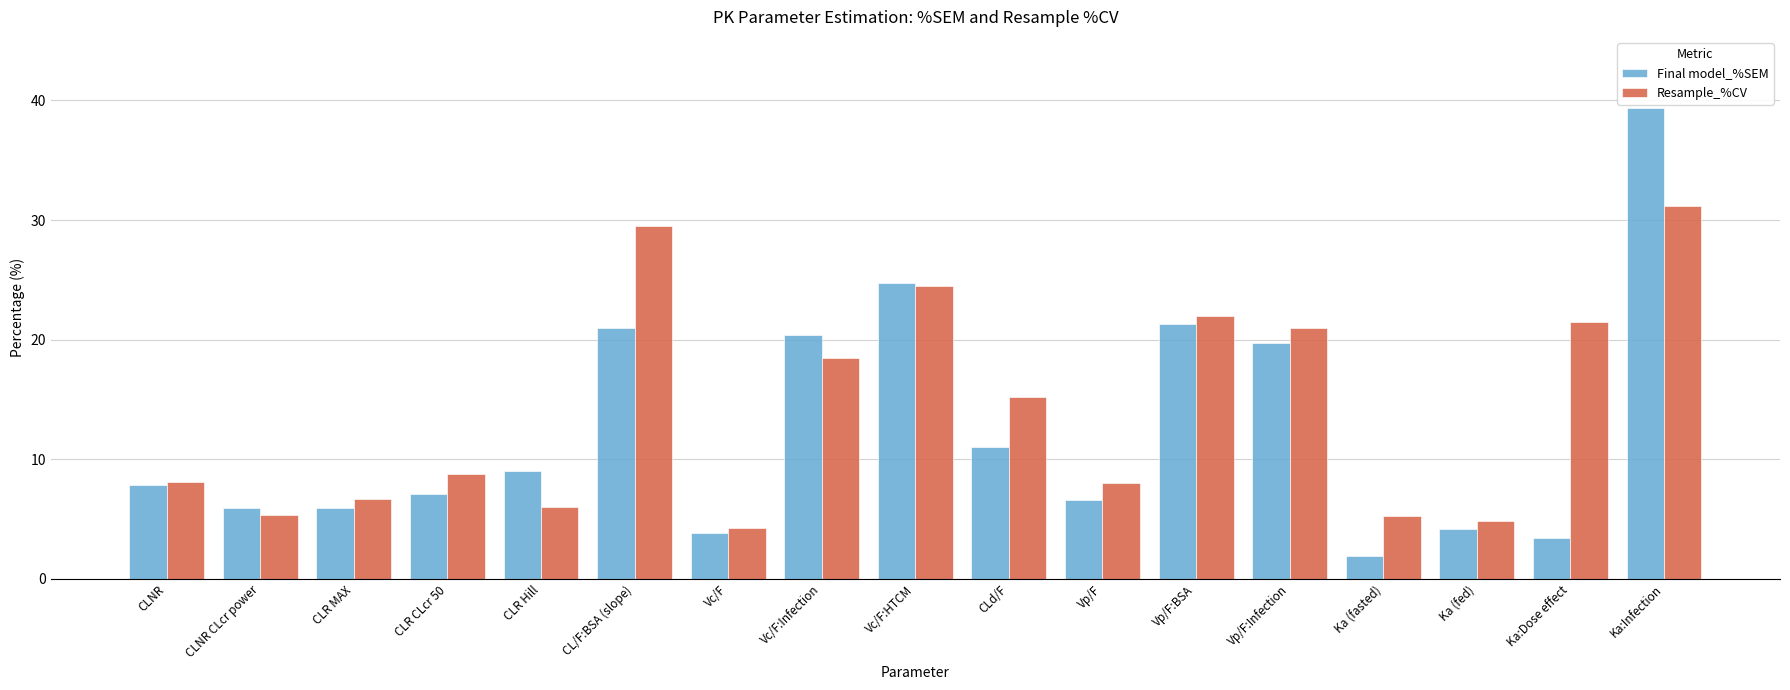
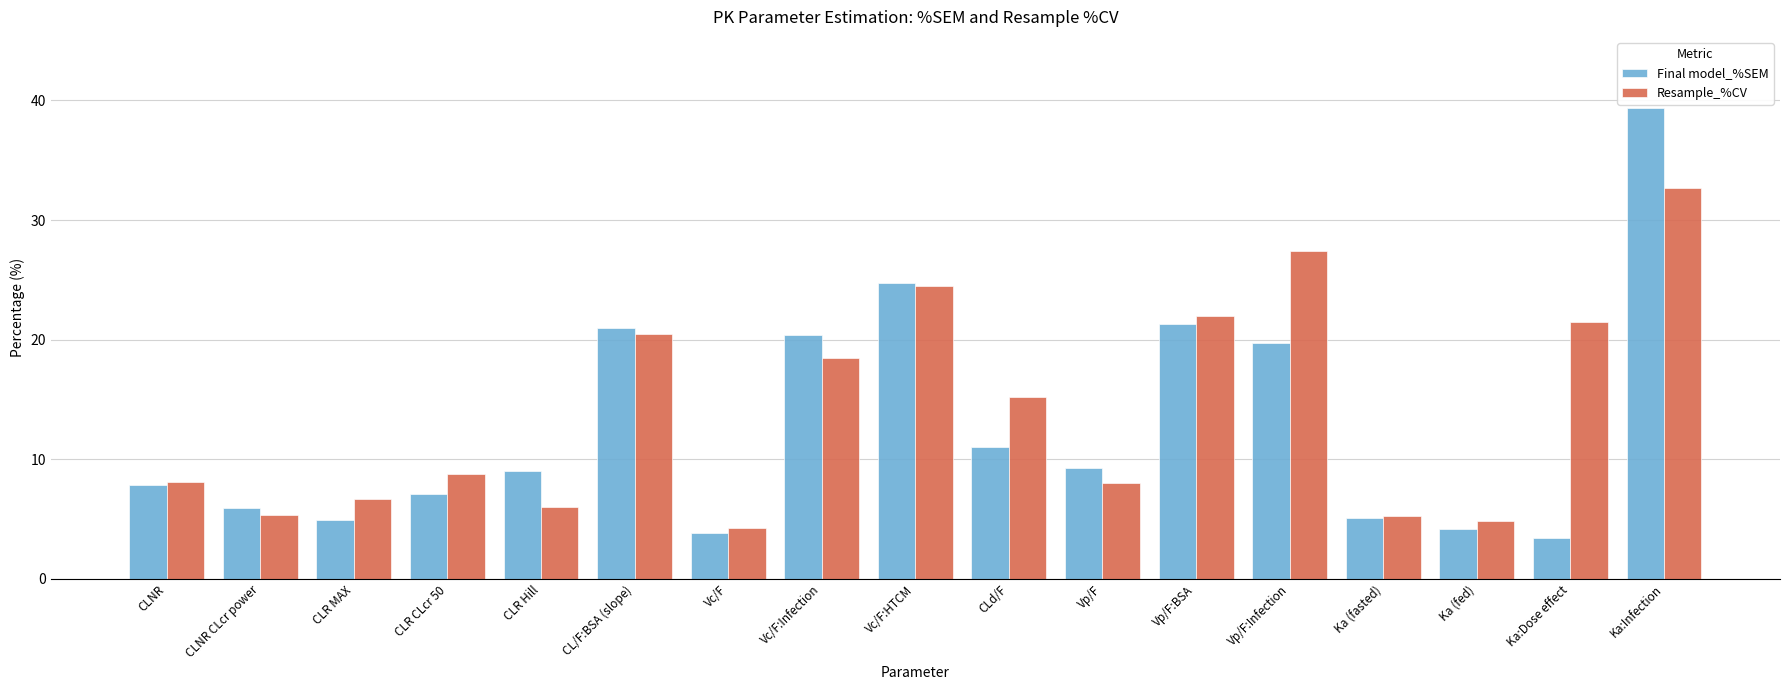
  {
    "Final model_%SEM": {
      "CLNR": 7.9,
      "CLNR CLcr power": 5.9,
-     "CLR MAX": 6.0,
+     "CLR MAX": 4.9,
      "CLR CLcr 50": 7.1,
      "CLR Hill": 9.0,
      "CL/F:BSA (slope)": 21.0,
      "Vc/F": 3.8,
      "Vc/F:Infection": 20.4,
      "Vc/F:HTCM": 24.7,
      "CLd/F": 11.0,
-     "Vp/F": 6.6,
+     "Vp/F": 9.3,
      "Vp/F:BSA": 21.3,
      "Vp/F:Infection": 19.7,
-     "Ka (fasted)": 1.9,
+     "Ka (fasted)": 5.1,
      "Ka (fed)": 4.2,
      "Ka:Dose effect": 3.5,
      "Ka:Infection": 39.4
    },
    "Resample_%CV": {
      "CLNR": 8.1,
      "CLNR CLcr power": 5.4,
      "CLR MAX": 6.7,
      "CLR CLcr 50": 8.8,
      "CLR Hill": 6.0,
-     "CL/F:BSA (slope)": 29.5,
+     "CL/F:BSA (slope)": 20.5,
      "Vc/F": 4.3,
      "Vc/F:Infection": 18.5,
      "Vc/F:HTCM": 24.5,
      "CLd/F": 15.2,
      "Vp/F": 8.0,
      "Vp/F:BSA": 22.0,
-     "Vp/F:Infection": 21.0,
+     "Vp/F:Infection": 27.4,
      "Ka (fasted)": 5.3,
      "Ka (fed)": 4.8,
      "Ka:Dose effect": 21.5,
-     "Ka:Infection": 31.2
+     "Ka:Infection": 32.7
    }
  }
